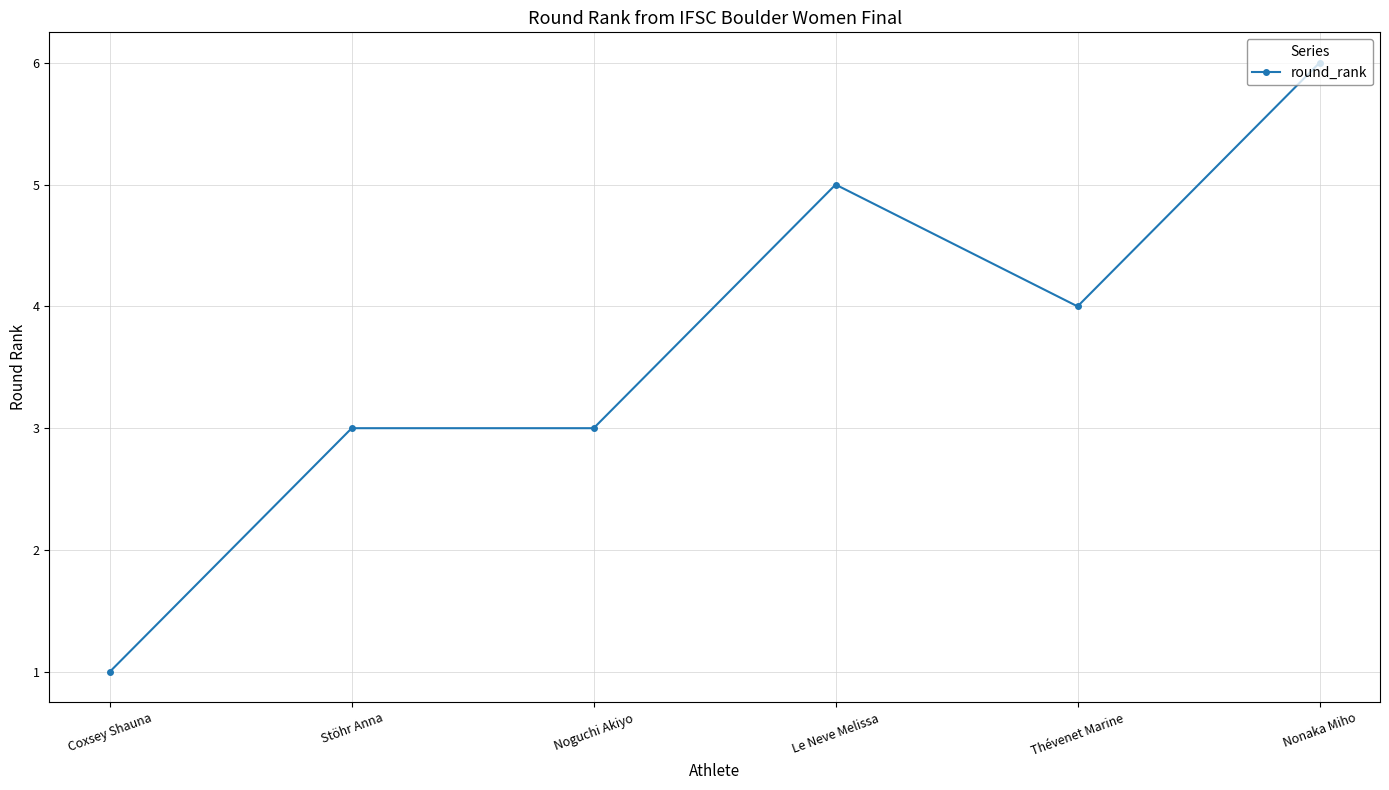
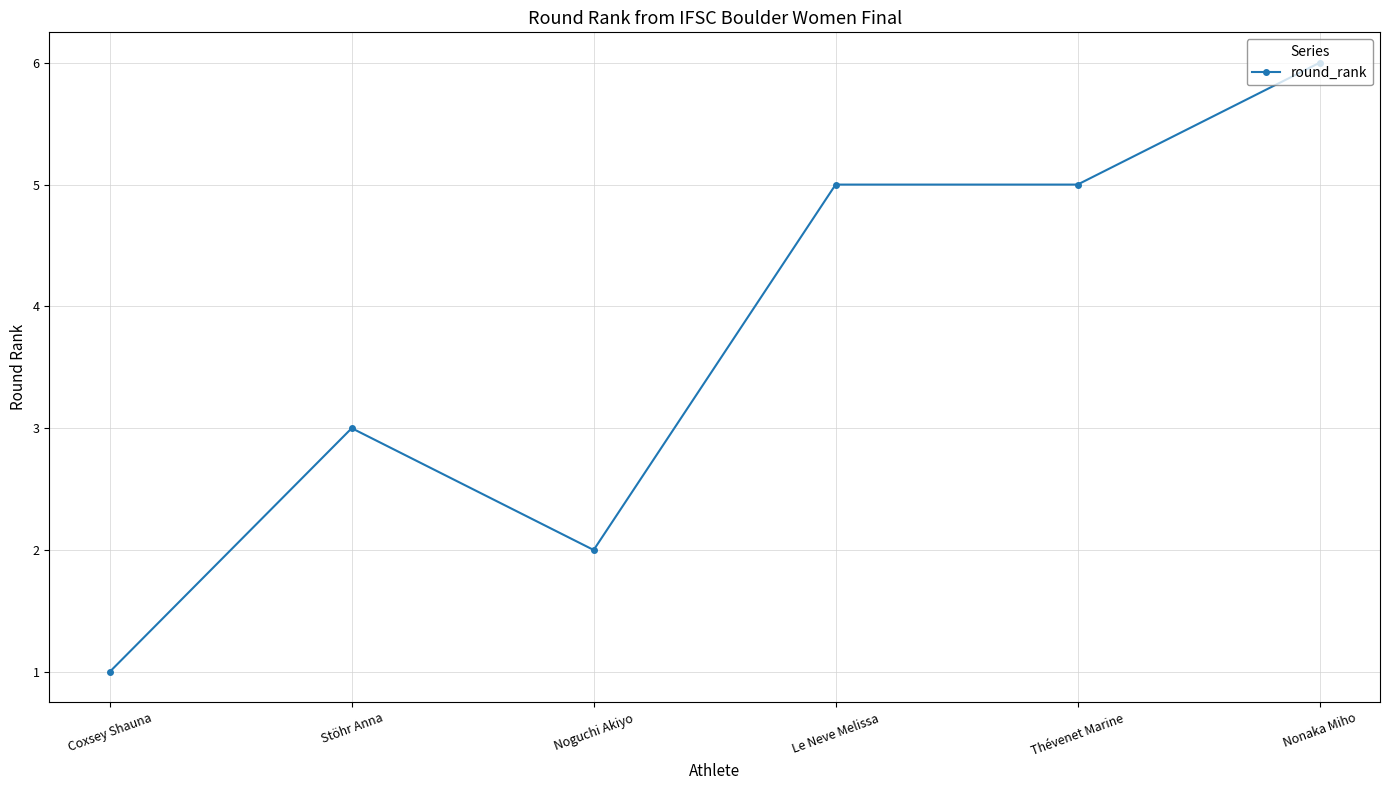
  {
    "Coxsey Shauna": 1,
    "Stöhr Anna": 3,
-   "Noguchi Akiyo": 3,
+   "Noguchi Akiyo": 2,
    "Le Neve Melissa": 5,
-   "Thévenet Marine": 4
+   "Thévenet Marine": 5
  }
